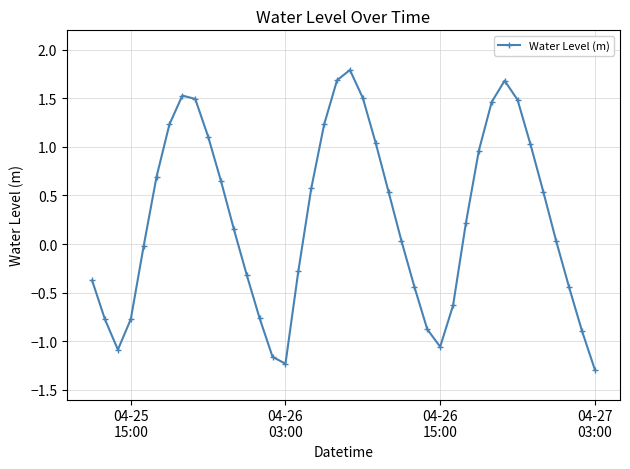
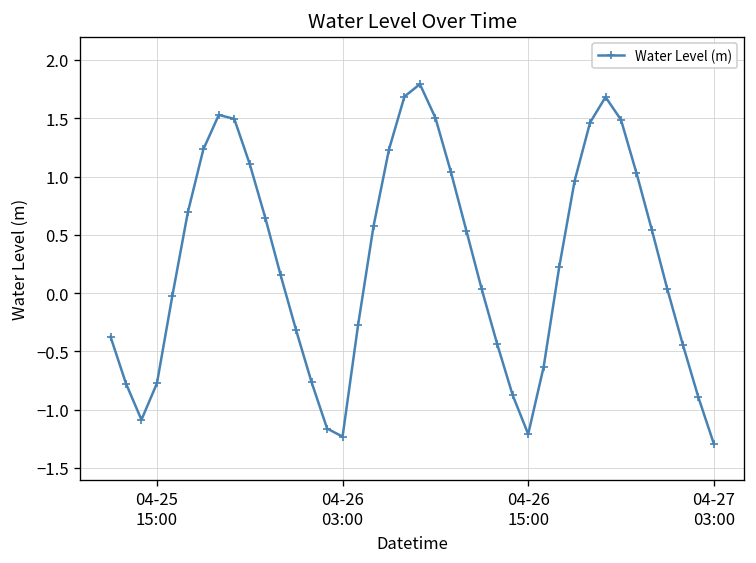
  {
    "04-25 15:00": -0.8,
    "04-26 03:00": -1.2,
-   "04-26 15:00": -1.1,
+   "04-26 15:00": -1.2,
    "04-27 03:00": -1.3
  }
